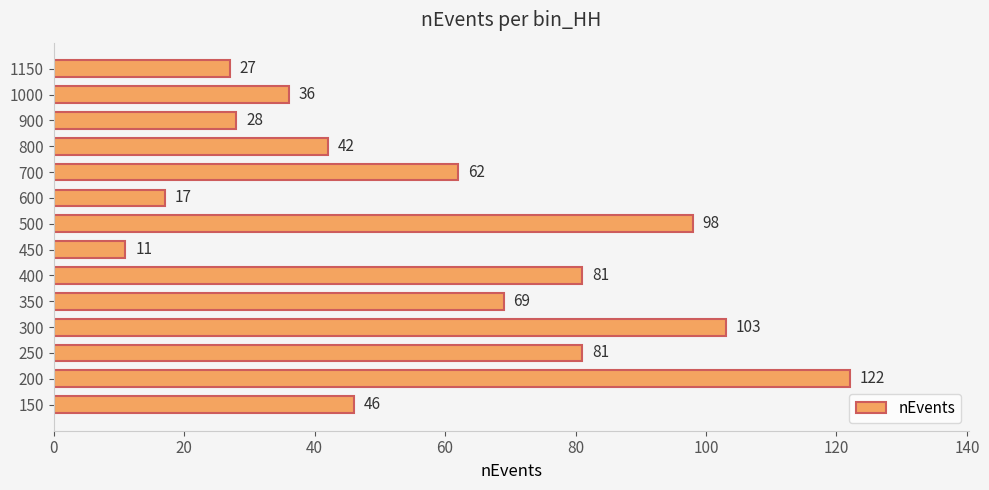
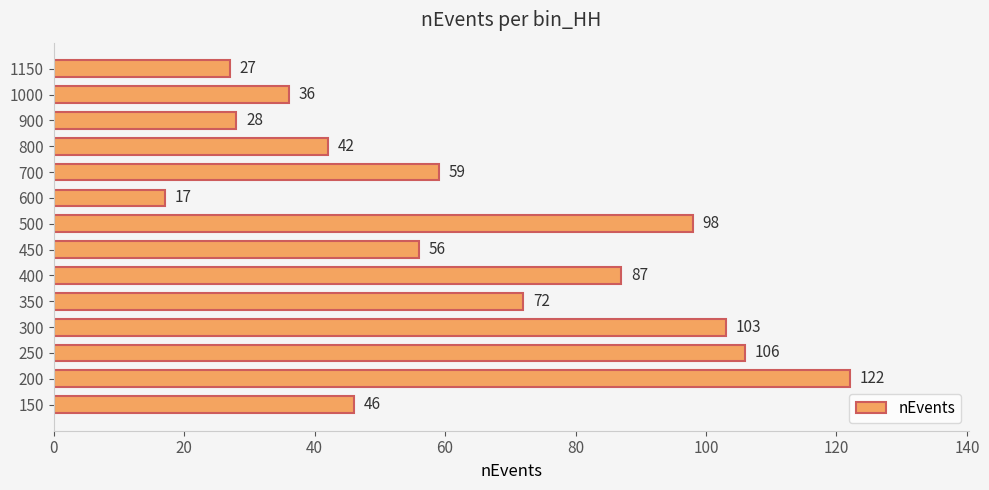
  {
    "1150": 27,
    "1000": 36,
    "900": 28,
    "800": 42,
-   "700": 62,
+   "700": 59,
    "600": 17,
    "500": 98,
-   "450": 11,
-   "400": 81,
-   "350": 69,
+   "450": 56,
+   "400": 87,
+   "350": 72,
    "300": 103,
-   "250": 81,
+   "250": 106,
    "200": 122,
    "150": 46
  }
